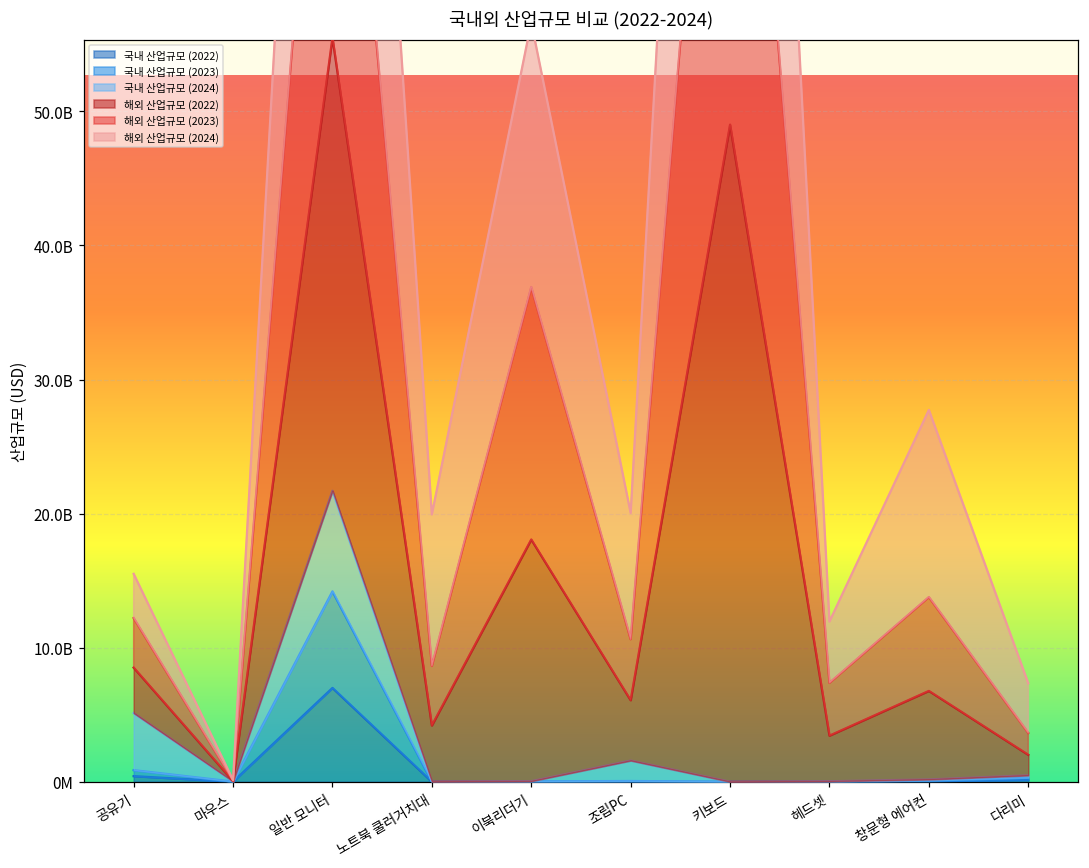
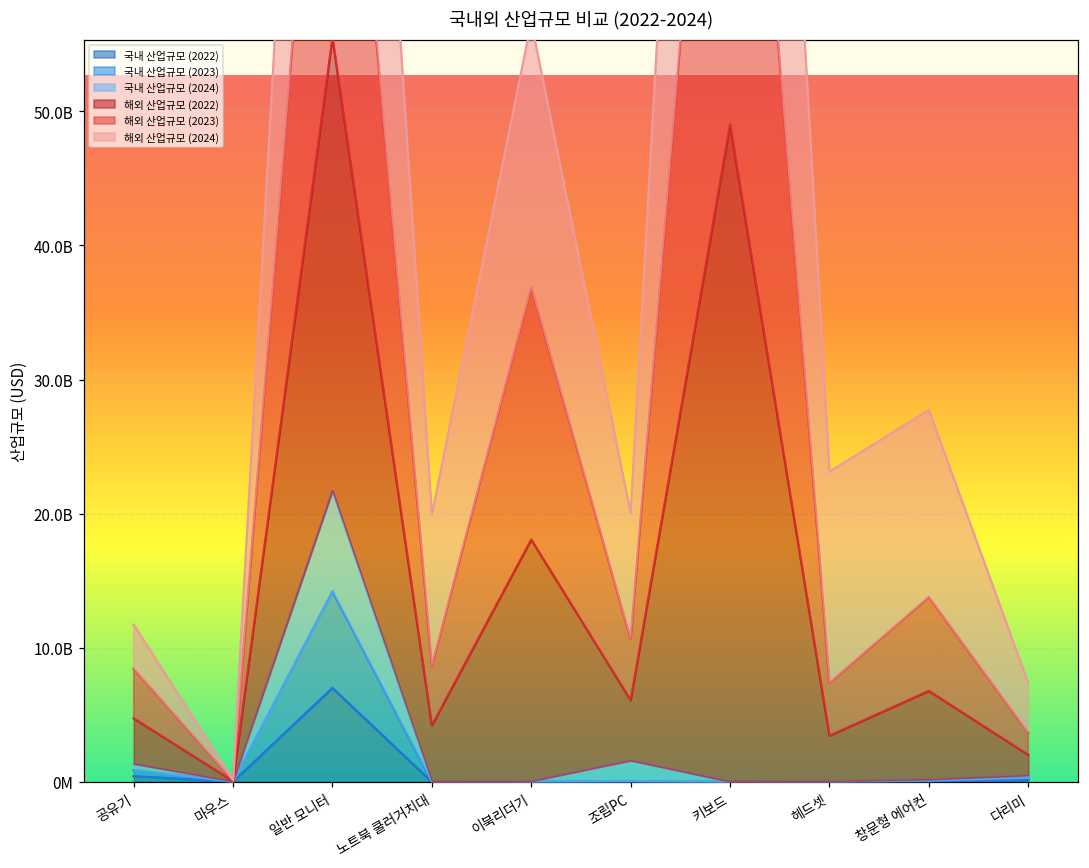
  {
    "국내 산업규모 (2024)": {
-     "공유기": 4300000000,
+     "공유기": 500000000,
      "일반 모니터": 7500000000,
      "조립PC": 1500000000
    },
    "해외 산업규모 (2024)": {
      "공유기": 3300000000,
      "노트북 쿨러거치대": 11300000000,
      "조립PC": 9400000000,
-     "헤드셋": 4600000000,
+     "헤드셋": 15700000000,
      "창문형 에어컨": 14000000000,
      "다리미": 3700000000
    }
  }
